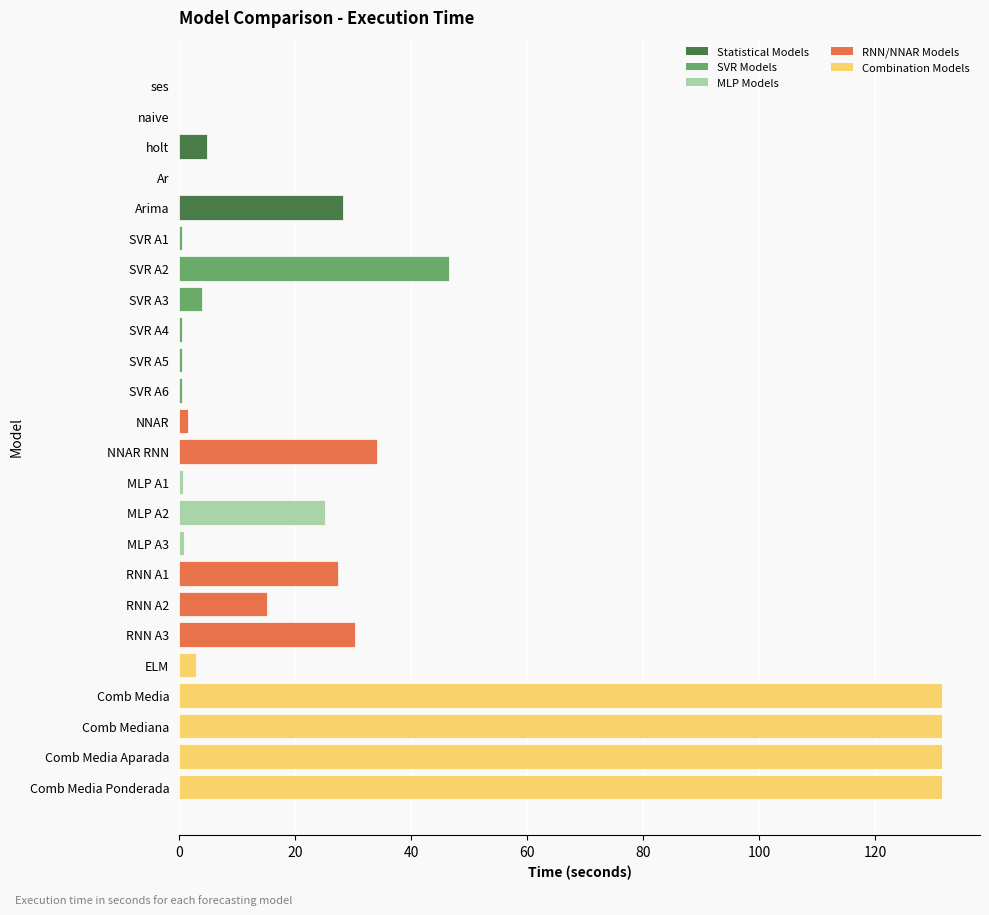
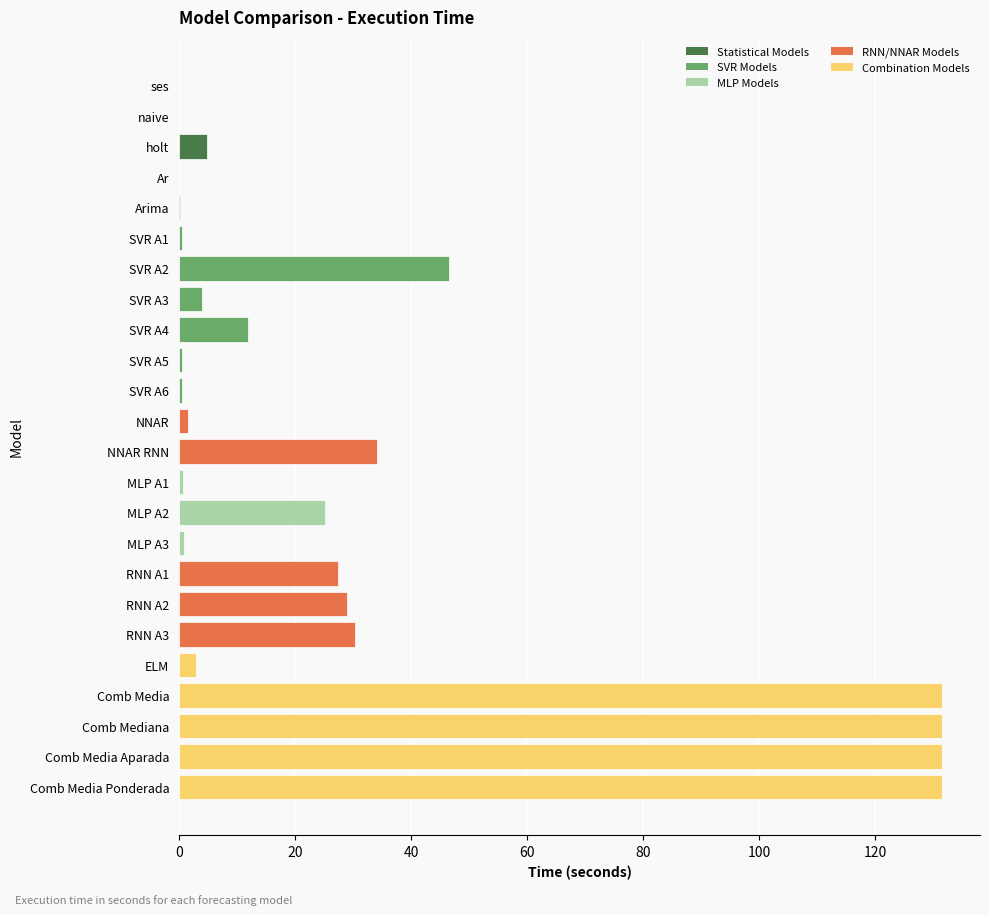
  {
    "holt": 5,
-   "Arima": 28,
+   "Arima": 0,
    "SVR A1": 1,
    "SVR A2": 47,
    "SVR A3": 4,
-   "SVR A4": 1,
+   "SVR A4": 12,
    "SVR A5": 1,
    "SVR A6": 1,
    "NNAR": 2,
    "NNAR RNN": 34,
    "MLP A1": 1,
    "MLP A2": 25,
    "MLP A3": 1,
    "RNN A1": 27,
-   "RNN A2": 15,
+   "RNN A2": 29,
    "RNN A3": 30,
    "ELM": 3,
    "Comb Media": 131,
    "Comb Mediana": 131,
    "Comb Media Aparada": 131,
    "Comb Media Ponderada": 131
  }
